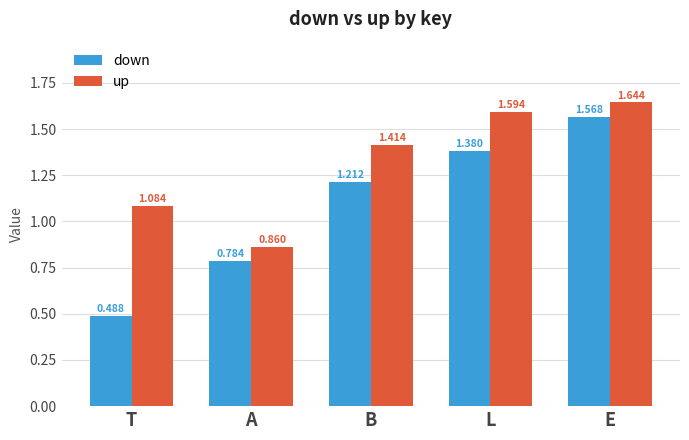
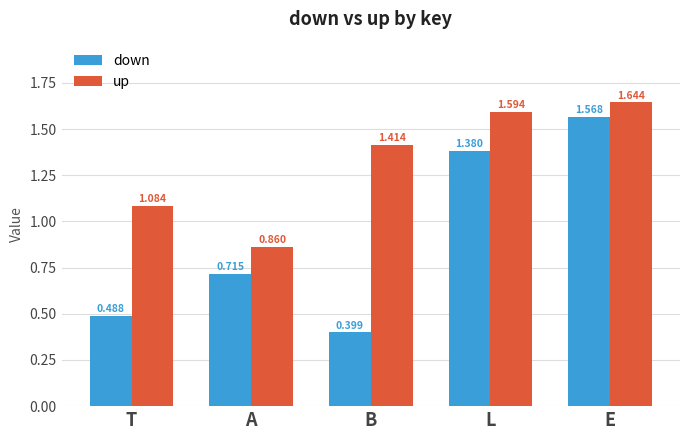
  {
    "down": {
      "T": 0.488,
-     "A": 0.784,
-     "B": 1.212,
+     "A": 0.715,
+     "B": 0.399,
      "L": 1.380,
      "E": 1.568
    },
    "up": {
      "T": 1.084,
      "A": 0.860,
      "B": 1.414,
      "L": 1.594,
      "E": 1.644
    }
  }
